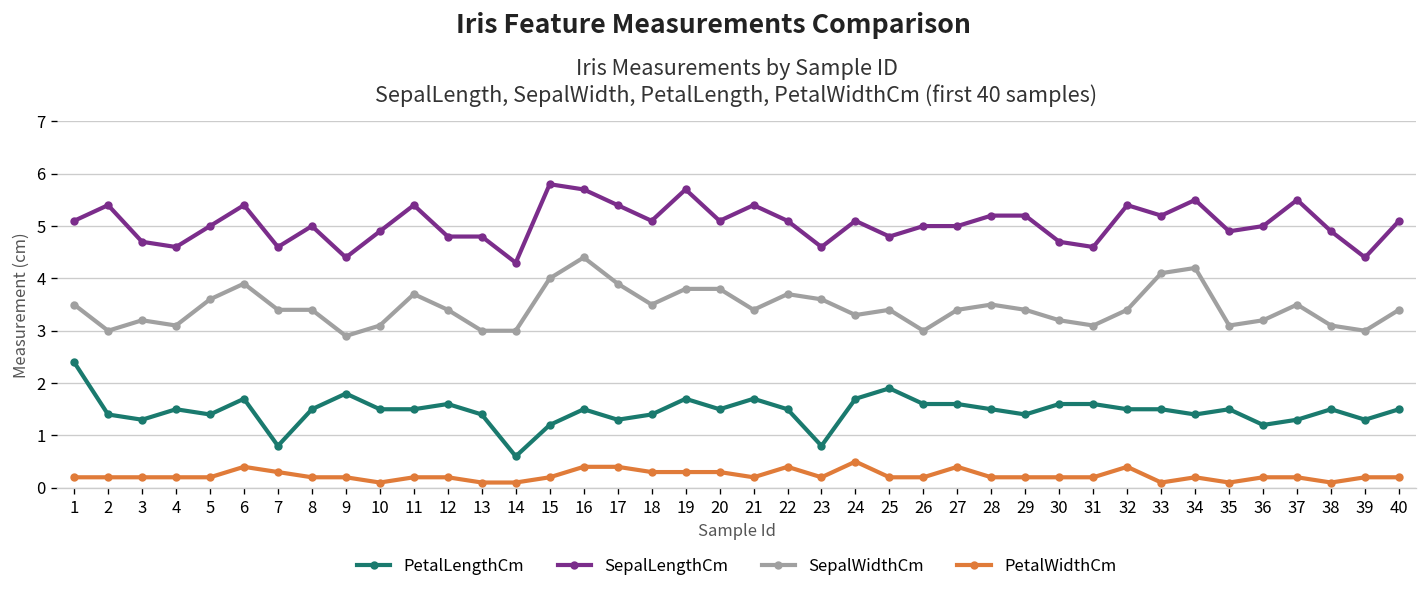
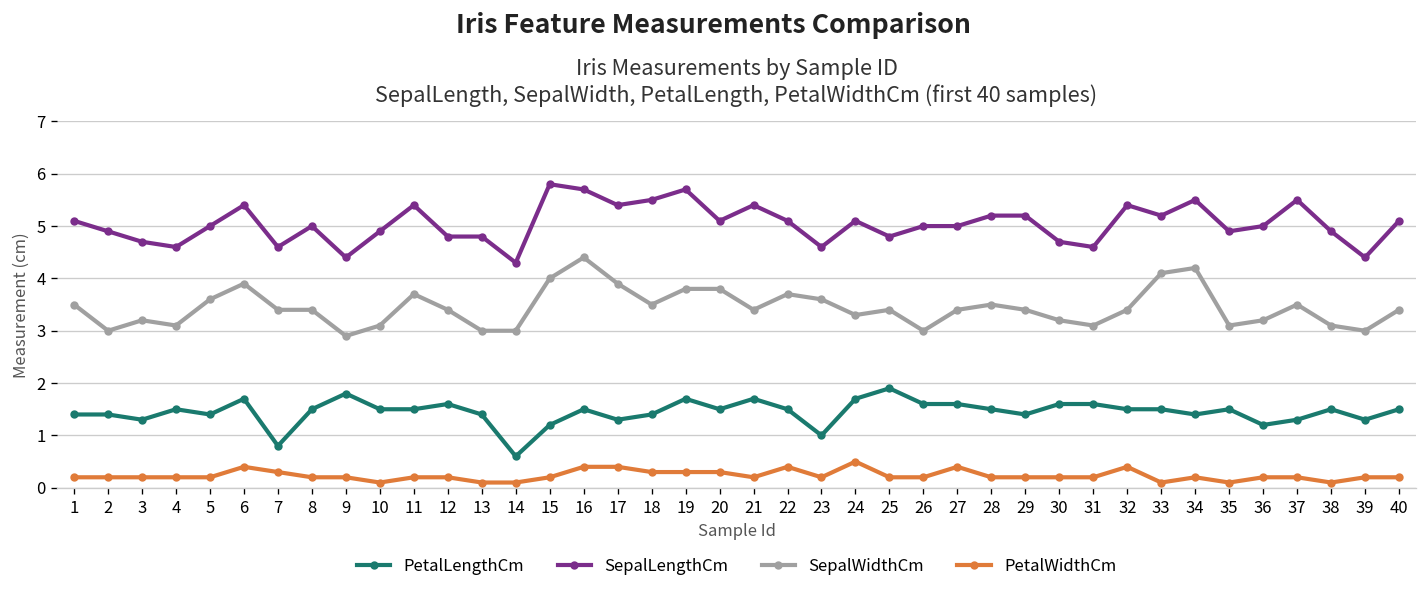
  {
    "PetalLengthCm": {
-     "1": 2.4,
+     "1": 1.4,
      "2": 1.4,
      "3": 1.3,
      "4": 1.5,
      "5": 1.4,
      "6": 1.7,
      "7": 0.8,
      "8": 1.5,
      "9": 1.8,
      "10": 1.5,
      "11": 1.5,
      "12": 1.6,
      "13": 1.4,
      "14": 0.6,
      "15": 1.2,
      "16": 1.5,
      "17": 1.3,
      "18": 1.4,
      "19": 1.7,
      "20": 1.5,
      "21": 1.7,
      "22": 1.5,
-     "23": 0.8,
+     "23": 1.0,
      "24": 1.7,
      "25": 1.9,
      "26": 1.6,
      "27": 1.6,
      "28": 1.5,
      "29": 1.4,
      "30": 1.6,
      "31": 1.6,
      "32": 1.5,
      "33": 1.5,
      "34": 1.4,
      "35": 1.5,
      "36": 1.2,
      "37": 1.3,
      "38": 1.5,
      "39": 1.3,
      "40": 1.5
    },
    "SepalLengthCm": {
      "1": 5.1,
-     "2": 5.4,
+     "2": 4.9,
      "3": 4.7,
      "4": 4.6,
      "5": 5.0,
      "6": 5.4,
      "7": 4.6,
      "8": 5.0,
      "9": 4.4,
      "10": 4.9,
      "11": 5.4,
      "12": 4.8,
      "13": 4.8,
      "14": 4.3,
      "15": 5.8,
      "16": 5.7,
      "17": 5.4,
-     "18": 5.1,
+     "18": 5.5,
      "19": 5.7,
      "20": 5.1,
      "21": 5.4,
      "22": 5.1,
      "23": 4.6,
      "24": 5.1,
      "25": 4.8,
      "26": 5.0,
      "27": 5.0,
      "28": 5.2,
      "29": 5.2,
      "30": 4.7,
      "31": 4.6,
      "32": 5.4,
      "33": 5.2,
      "34": 5.5,
      "35": 4.9,
      "36": 5.0,
      "37": 5.5,
      "38": 4.9,
      "39": 4.4,
      "40": 5.1
    },
    "SepalWidthCm": {
      "1": 3.5,
      "2": 3.0,
      "3": 3.2,
      "4": 3.1,
      "5": 3.6,
      "6": 3.9,
      "7": 3.4,
      "8": 3.4,
      "9": 2.9,
      "10": 3.1,
      "11": 3.7,
      "12": 3.4,
      "13": 3.0,
      "14": 3.0,
      "15": 4.0,
      "16": 4.4,
      "17": 3.9,
      "18": 3.5,
      "19": 3.8,
      "20": 3.8,
      "21": 3.4,
      "22": 3.7,
      "23": 3.6,
      "24": 3.3,
      "25": 3.4,
      "26": 3.0,
      "27": 3.4,
      "28": 3.5,
      "29": 3.4,
      "30": 3.2,
      "31": 3.1,
      "32": 3.4,
      "33": 4.1,
      "34": 4.2,
      "35": 3.1,
      "36": 3.2,
      "37": 3.5,
      "38": 3.1,
      "39": 3.0,
      "40": 3.4
    },
    "PetalWidthCm": {
      "1": 0.2,
      "2": 0.2,
      "3": 0.2,
      "4": 0.2,
      "5": 0.2,
      "6": 0.4,
      "7": 0.3,
      "8": 0.2,
      "9": 0.2,
      "10": 0.1,
      "11": 0.2,
      "12": 0.2,
      "13": 0.1,
      "14": 0.1,
      "15": 0.2,
      "16": 0.4,
      "17": 0.4,
      "18": 0.3,
      "19": 0.3,
      "20": 0.3,
      "21": 0.2,
      "22": 0.4,
      "23": 0.2,
      "24": 0.5,
      "25": 0.2,
      "26": 0.2,
      "27": 0.4,
      "28": 0.2,
      "29": 0.2,
      "30": 0.2,
      "31": 0.2,
      "32": 0.4,
      "33": 0.1,
      "34": 0.2,
      "35": 0.1,
      "36": 0.2,
      "37": 0.2,
      "38": 0.1,
      "39": 0.2,
      "40": 0.2
    }
  }
